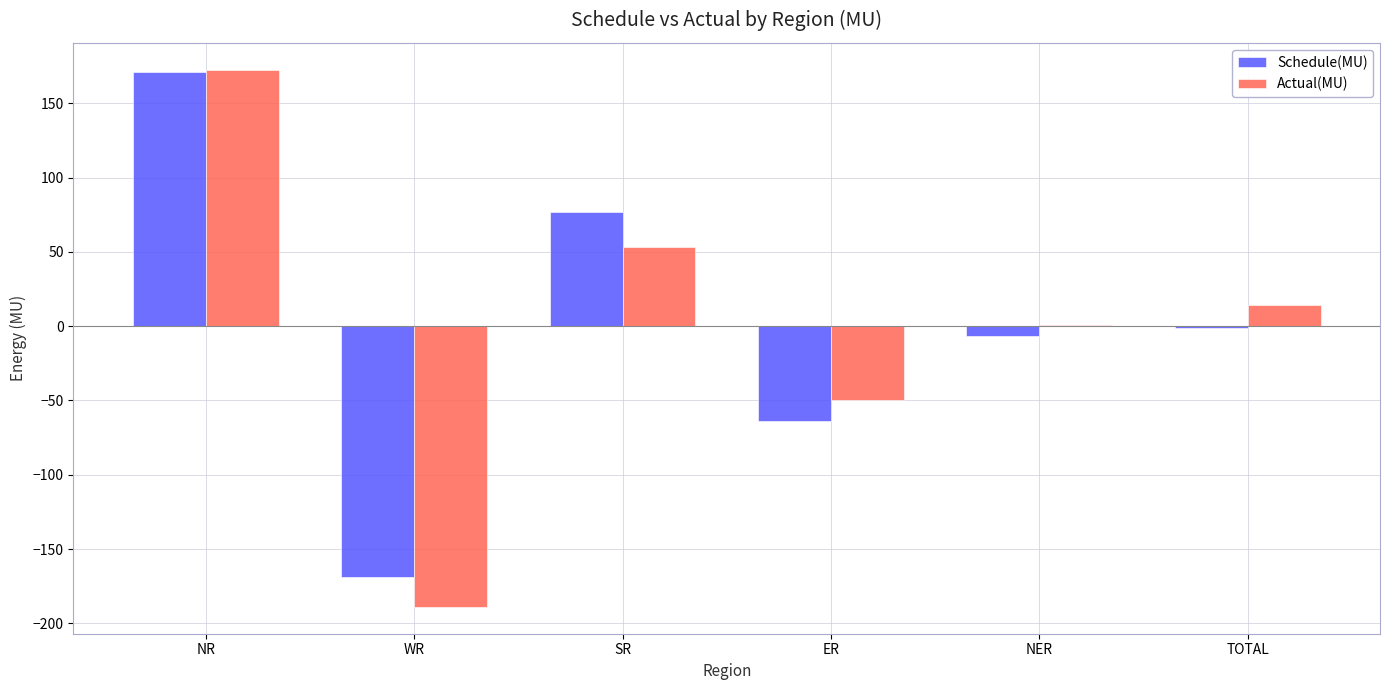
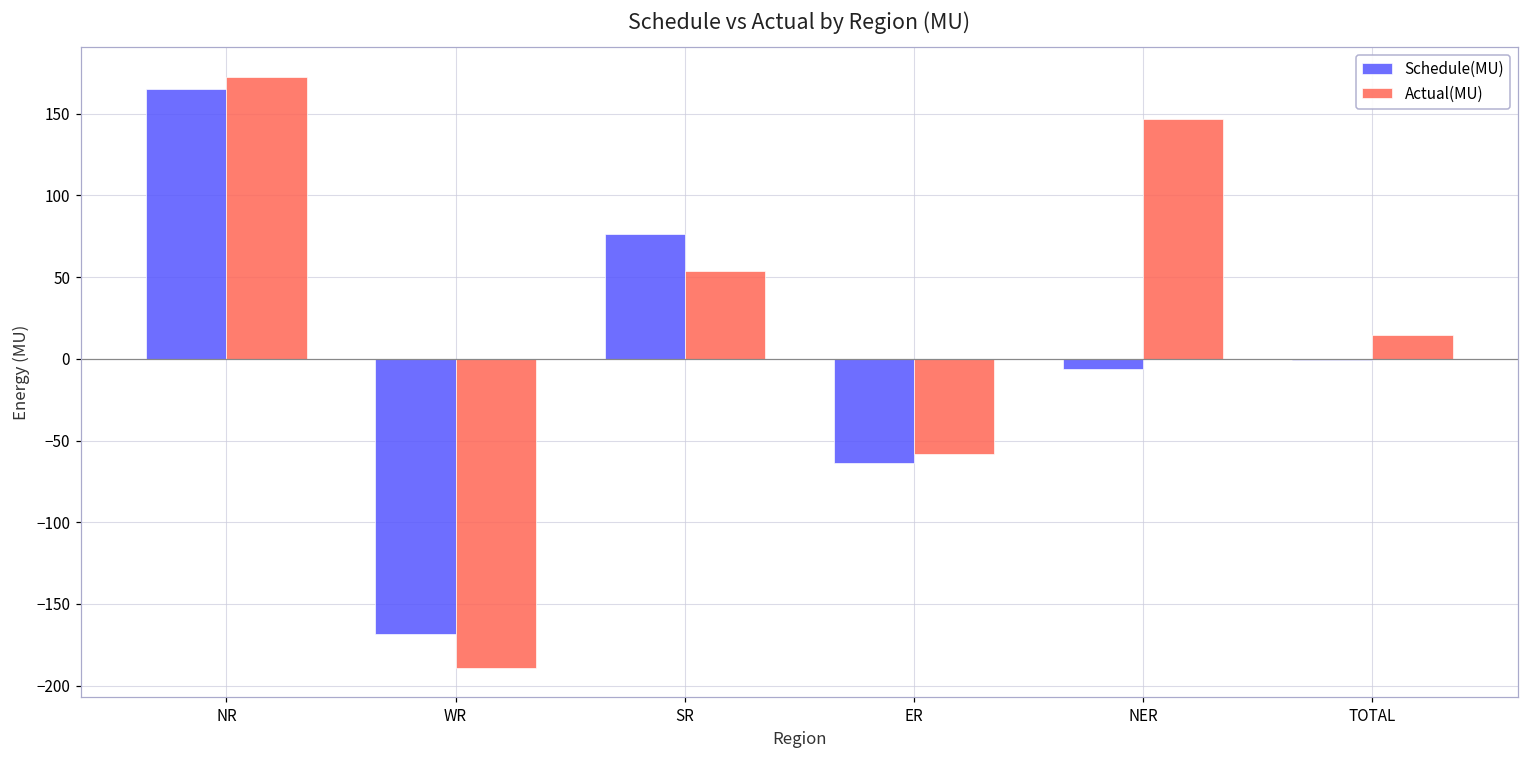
  {
    "Schedule(MU)": {
-     "NR": 171,
+     "NR": 165,
      "WR": -169,
      "SR": 77,
      "ER": -64,
      "NER": -6
    },
    "Actual(MU)": {
      "NR": 173,
      "WR": -189,
      "SR": 54,
-     "ER": -50,
-     "NER": 1,
+     "ER": -58,
+     "NER": 147,
      "TOTAL": 15
    }
  }
